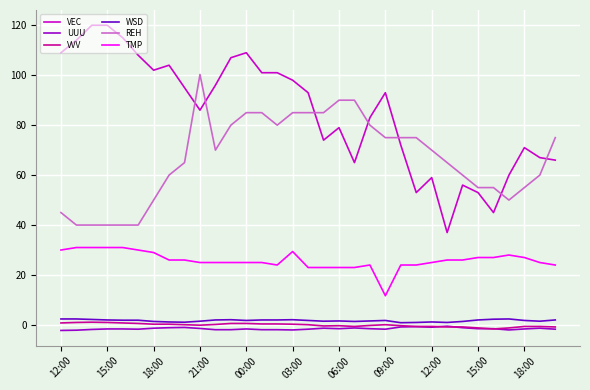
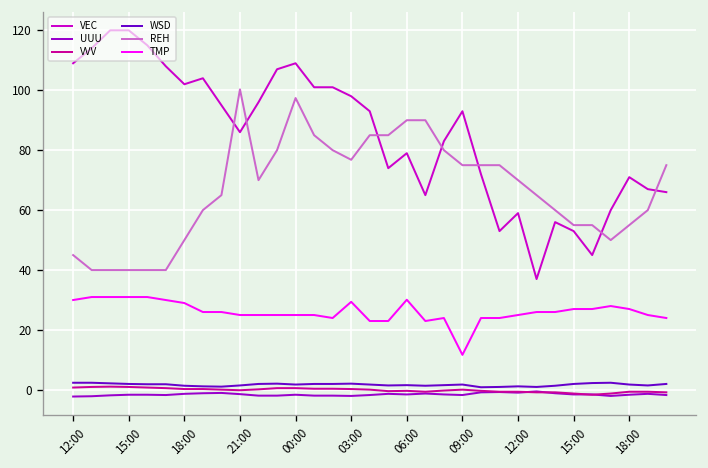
  {
    "REH": {
      "21:00": 100,
-     "00:00": 85,
-     "03:00": 85,
+     "00:00": 97,
+     "03:00": 77,
      "06:00": 90,
      "09:00": 75
    },
    "TMP": {
      "21:00": 25,
      "00:00": 25,
      "03:00": 29,
-     "06:00": 23,
+     "06:00": 30,
      "09:00": 12
    }
  }
